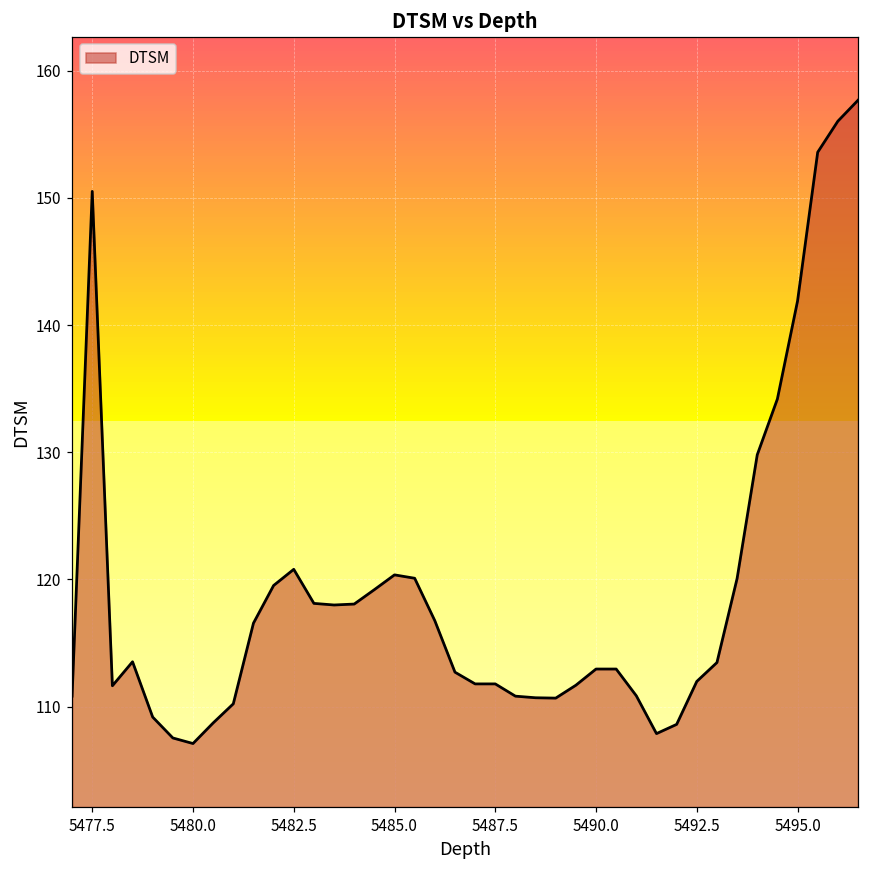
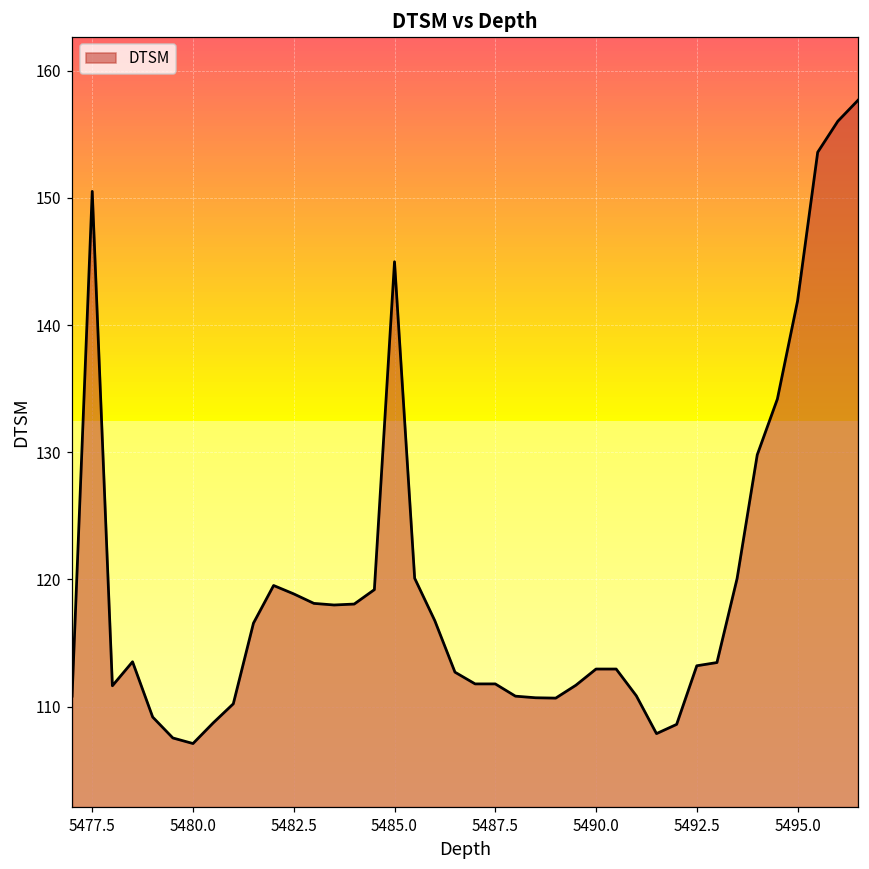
  {
    "5477.5": 150.5,
    "5480.0": 107.1,
-   "5482.5": 120.8,
-   "5485.0": 120.4,
+   "5482.5": 118.9,
+   "5485.0": 145.0,
    "5487.5": 111.8,
    "5490.0": 112.9,
-   "5492.5": 112.0,
+   "5492.5": 113.2,
    "5495.0": 141.9
  }
